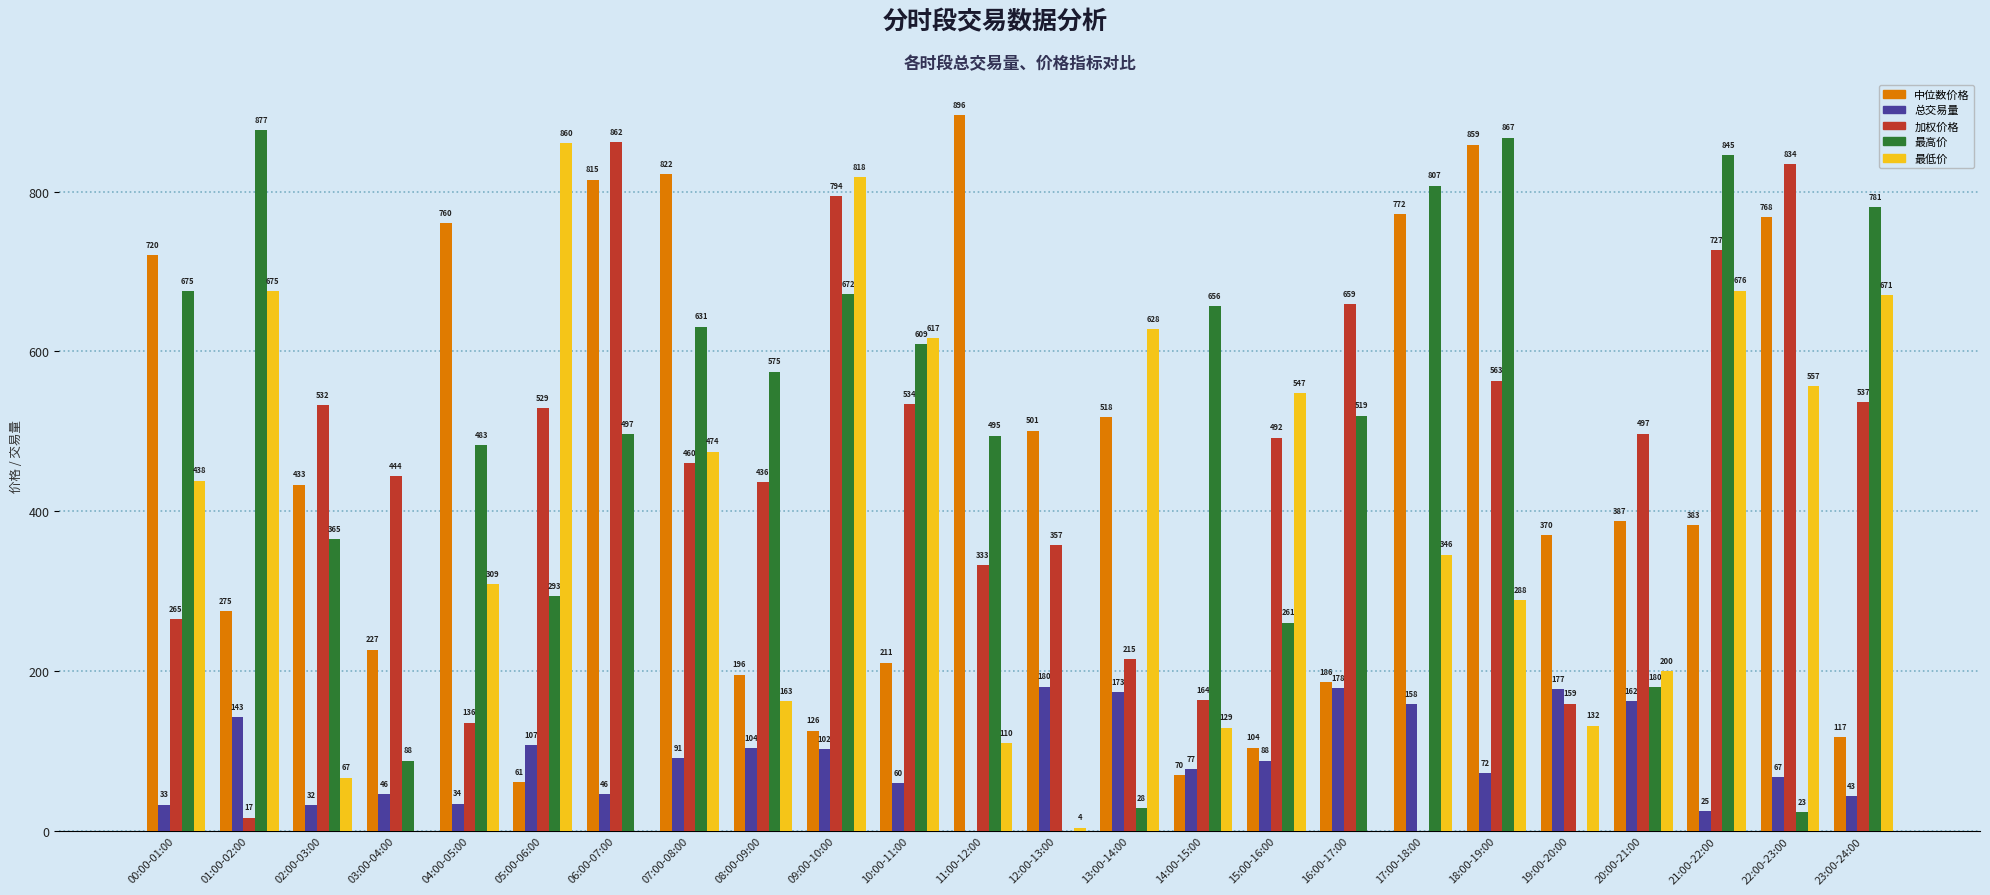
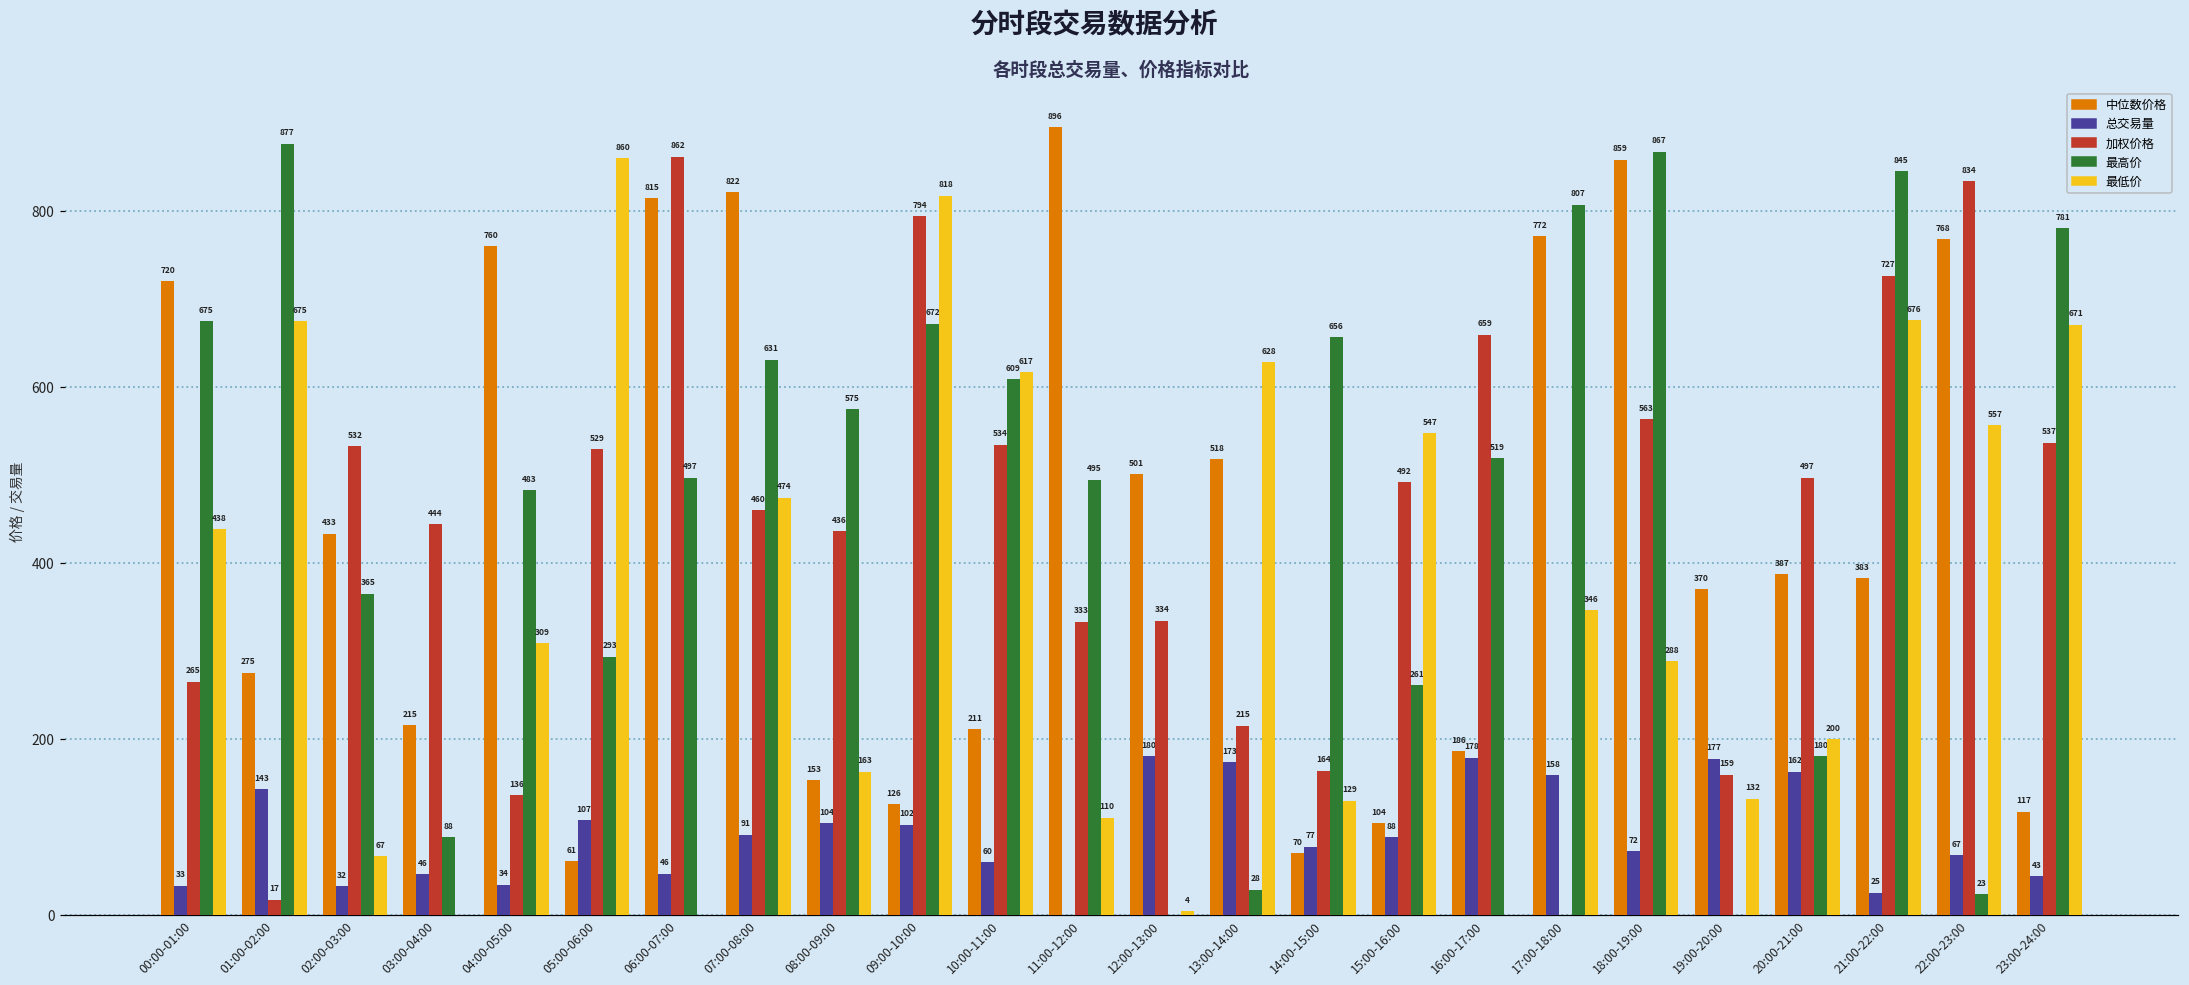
  {
    "中位数价格": {
      "00:00-01:00": 720,
      "01:00-02:00": 275,
      "02:00-03:00": 433,
-     "03:00-04:00": 227,
+     "03:00-04:00": 215,
      "04:00-05:00": 760,
      "05:00-06:00": 61,
      "06:00-07:00": 815,
      "07:00-08:00": 822,
-     "08:00-09:00": 196,
+     "08:00-09:00": 153,
      "09:00-10:00": 126,
      "10:00-11:00": 211,
      "11:00-12:00": 896,
      "12:00-13:00": 501,
      "13:00-14:00": 518,
      "14:00-15:00": 70,
      "15:00-16:00": 104,
      "16:00-17:00": 186,
      "17:00-18:00": 772,
      "18:00-19:00": 859,
      "19:00-20:00": 370,
      "20:00-21:00": 387,
      "21:00-22:00": 383,
      "22:00-23:00": 768,
      "23:00-24:00": 117
    },
    "总交易量": {
      "00:00-01:00": 33,
      "01:00-02:00": 143,
      "02:00-03:00": 32,
      "03:00-04:00": 46,
      "04:00-05:00": 34,
      "05:00-06:00": 107,
      "06:00-07:00": 46,
      "07:00-08:00": 91,
      "08:00-09:00": 104,
      "09:00-10:00": 102,
      "10:00-11:00": 60,
      "12:00-13:00": 180,
      "13:00-14:00": 173,
      "14:00-15:00": 77,
      "15:00-16:00": 88,
      "16:00-17:00": 178,
      "17:00-18:00": 158,
      "18:00-19:00": 72,
      "19:00-20:00": 177,
      "20:00-21:00": 162,
      "21:00-22:00": 25,
      "22:00-23:00": 67,
      "23:00-24:00": 43
    },
    "加权价格": {
      "00:00-01:00": 265,
      "01:00-02:00": 17,
      "02:00-03:00": 532,
      "03:00-04:00": 444,
      "04:00-05:00": 136,
      "05:00-06:00": 529,
      "06:00-07:00": 862,
      "07:00-08:00": 460,
      "08:00-09:00": 436,
      "09:00-10:00": 794,
      "10:00-11:00": 534,
      "11:00-12:00": 333,
-     "12:00-13:00": 357,
+     "12:00-13:00": 334,
      "13:00-14:00": 215,
      "14:00-15:00": 164,
      "15:00-16:00": 492,
      "16:00-17:00": 659,
      "18:00-19:00": 563,
      "19:00-20:00": 159,
      "20:00-21:00": 497,
      "21:00-22:00": 727,
      "22:00-23:00": 834,
      "23:00-24:00": 537
    },
    "最高价": {
      "00:00-01:00": 675,
      "01:00-02:00": 877,
      "02:00-03:00": 365,
      "03:00-04:00": 88,
      "04:00-05:00": 483,
      "05:00-06:00": 293,
      "06:00-07:00": 497,
      "07:00-08:00": 631,
      "08:00-09:00": 575,
      "09:00-10:00": 672,
      "10:00-11:00": 609,
      "11:00-12:00": 495,
      "13:00-14:00": 28,
      "14:00-15:00": 656,
      "15:00-16:00": 261,
      "16:00-17:00": 519,
      "17:00-18:00": 807,
      "18:00-19:00": 867,
      "20:00-21:00": 180,
      "21:00-22:00": 845,
      "22:00-23:00": 23,
      "23:00-24:00": 781
    },
    "最低价": {
      "00:00-01:00": 438,
      "01:00-02:00": 675,
      "02:00-03:00": 67,
      "04:00-05:00": 309,
      "05:00-06:00": 860,
      "07:00-08:00": 474,
      "08:00-09:00": 163,
      "09:00-10:00": 818,
      "10:00-11:00": 617,
      "11:00-12:00": 110,
      "12:00-13:00": 4,
      "13:00-14:00": 628,
      "14:00-15:00": 129,
      "15:00-16:00": 547,
      "17:00-18:00": 346,
      "18:00-19:00": 288,
      "19:00-20:00": 132,
      "20:00-21:00": 200,
      "21:00-22:00": 676,
      "22:00-23:00": 557,
      "23:00-24:00": 671
    }
  }
